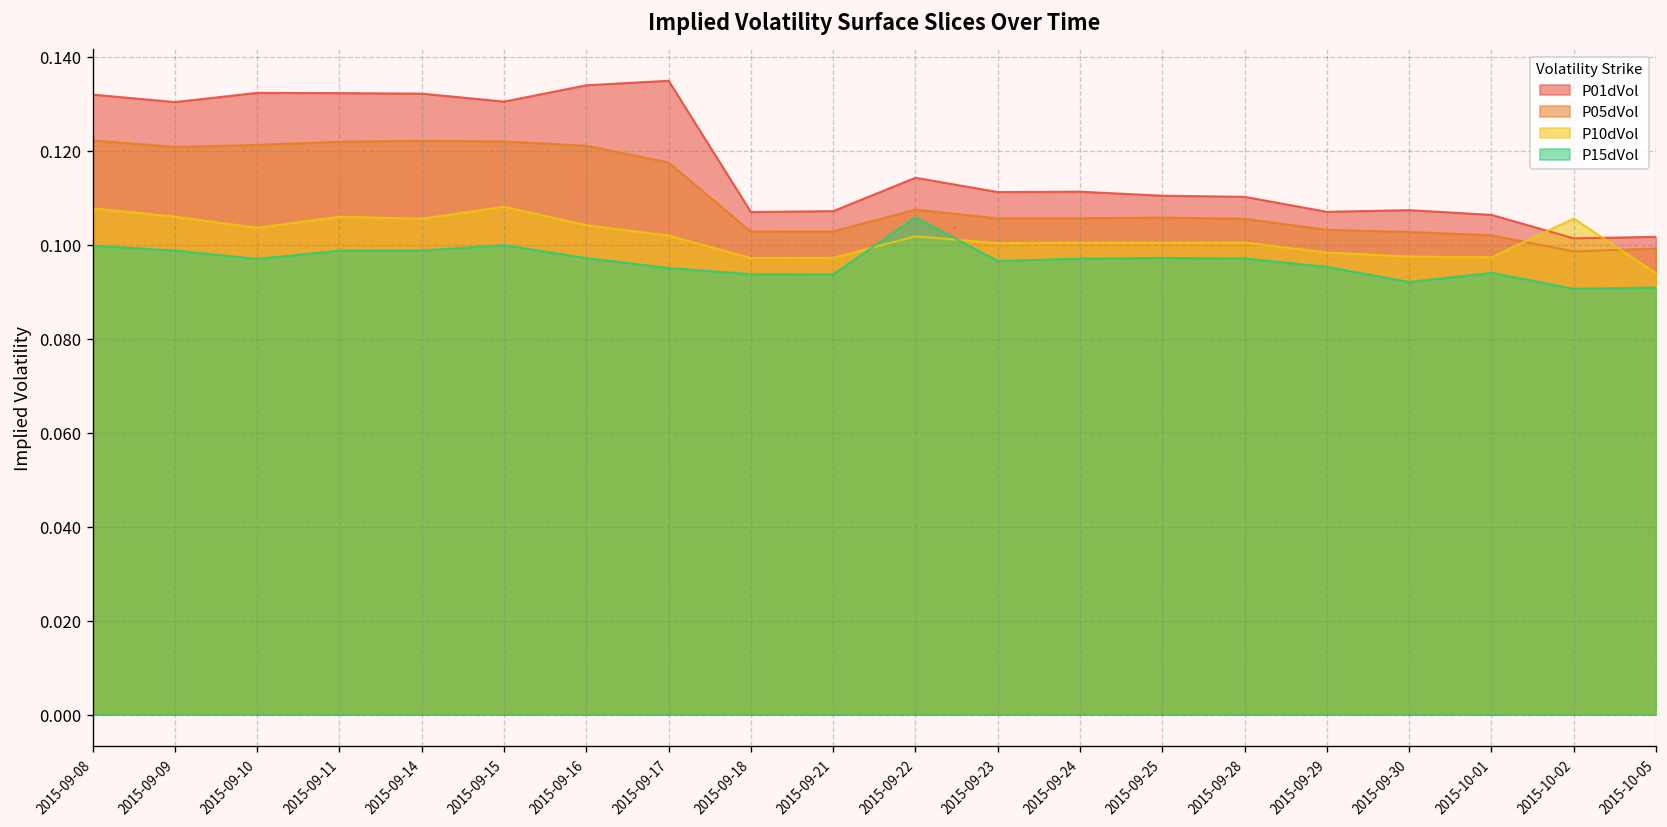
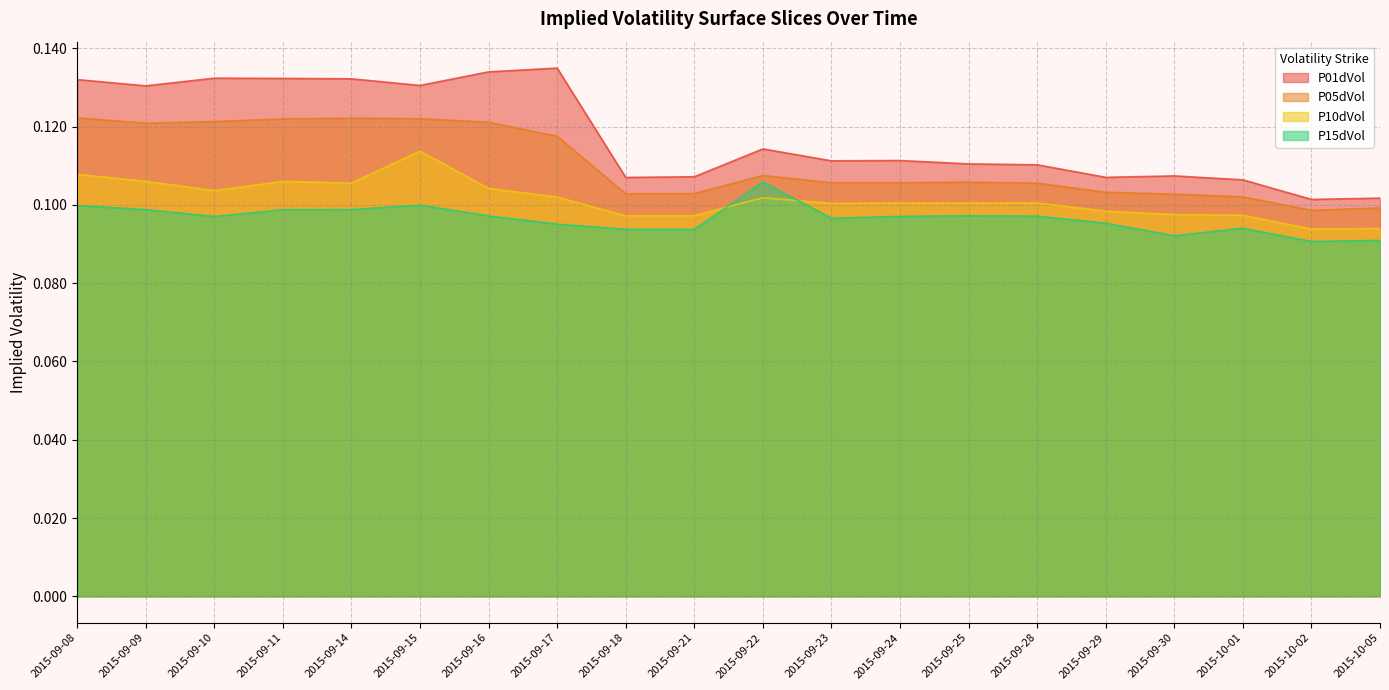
  {
    "P10dVol": {
      "2015-09-08": 0.108,
      "2015-09-09": 0.106,
      "2015-09-10": 0.104,
      "2015-09-11": 0.106,
      "2015-09-14": 0.106,
-     "2015-09-15": 0.108,
+     "2015-09-15": 0.114,
      "2015-09-16": 0.104,
      "2015-09-17": 0.102,
      "2015-09-18": 0.097,
      "2015-09-21": 0.097,
      "2015-09-22": 0.102,
      "2015-09-23": 0.100,
      "2015-09-24": 0.100,
      "2015-09-25": 0.100,
      "2015-09-28": 0.101,
      "2015-09-29": 0.098,
      "2015-09-30": 0.098,
      "2015-10-01": 0.097,
-     "2015-10-02": 0.106,
+     "2015-10-02": 0.094,
      "2015-10-05": 0.094
    },
    "P15dVol": {
      "2015-09-08": 0.100,
      "2015-09-09": 0.099,
      "2015-09-10": 0.097,
      "2015-09-11": 0.099,
      "2015-09-14": 0.099,
      "2015-09-15": 0.100,
      "2015-09-16": 0.097,
      "2015-09-17": 0.095,
      "2015-09-18": 0.094,
      "2015-09-21": 0.094,
      "2015-09-22": 0.106,
      "2015-09-23": 0.097,
      "2015-09-24": 0.097,
      "2015-09-25": 0.097,
      "2015-09-28": 0.097,
      "2015-09-29": 0.095,
      "2015-09-30": 0.092,
      "2015-10-01": 0.094,
      "2015-10-02": 0.091,
      "2015-10-05": 0.091
    }
  }
